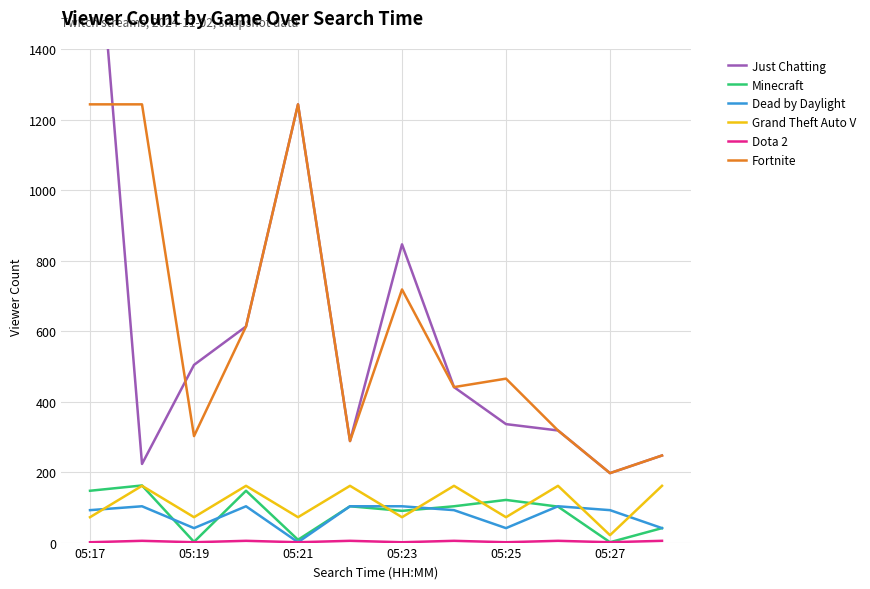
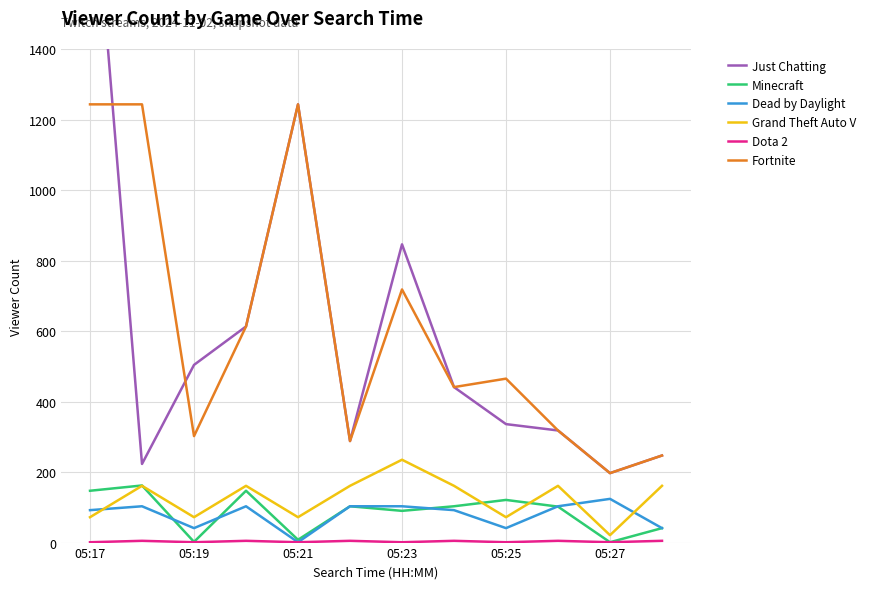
  {
    "Just Chatting": {
      "05:19": 500,
      "05:23": 850,
      "05:25": 340
    },
    "Minecraft": {
      "05:17": 150,
      "05:23": 90,
      "05:25": 120
    },
    "Dead by Daylight": {
      "05:17": 90,
      "05:19": 40,
      "05:23": 100,
      "05:25": 40,
-     "05:27": 90
+     "05:27": 120
    },
    "Grand Theft Auto V": {
      "05:17": 70,
      "05:19": 70,
      "05:21": 70,
-     "05:23": 70,
+     "05:23": 240,
      "05:25": 70,
      "05:27": 20
    },
    "Dota 2": {
      "05:17": 0,
      "05:23": 0,
      "05:25": 0
    },
    "Fortnite": {
      "05:17": 1240,
      "05:19": 300,
      "05:23": 720,
      "05:25": 470
    }
  }
